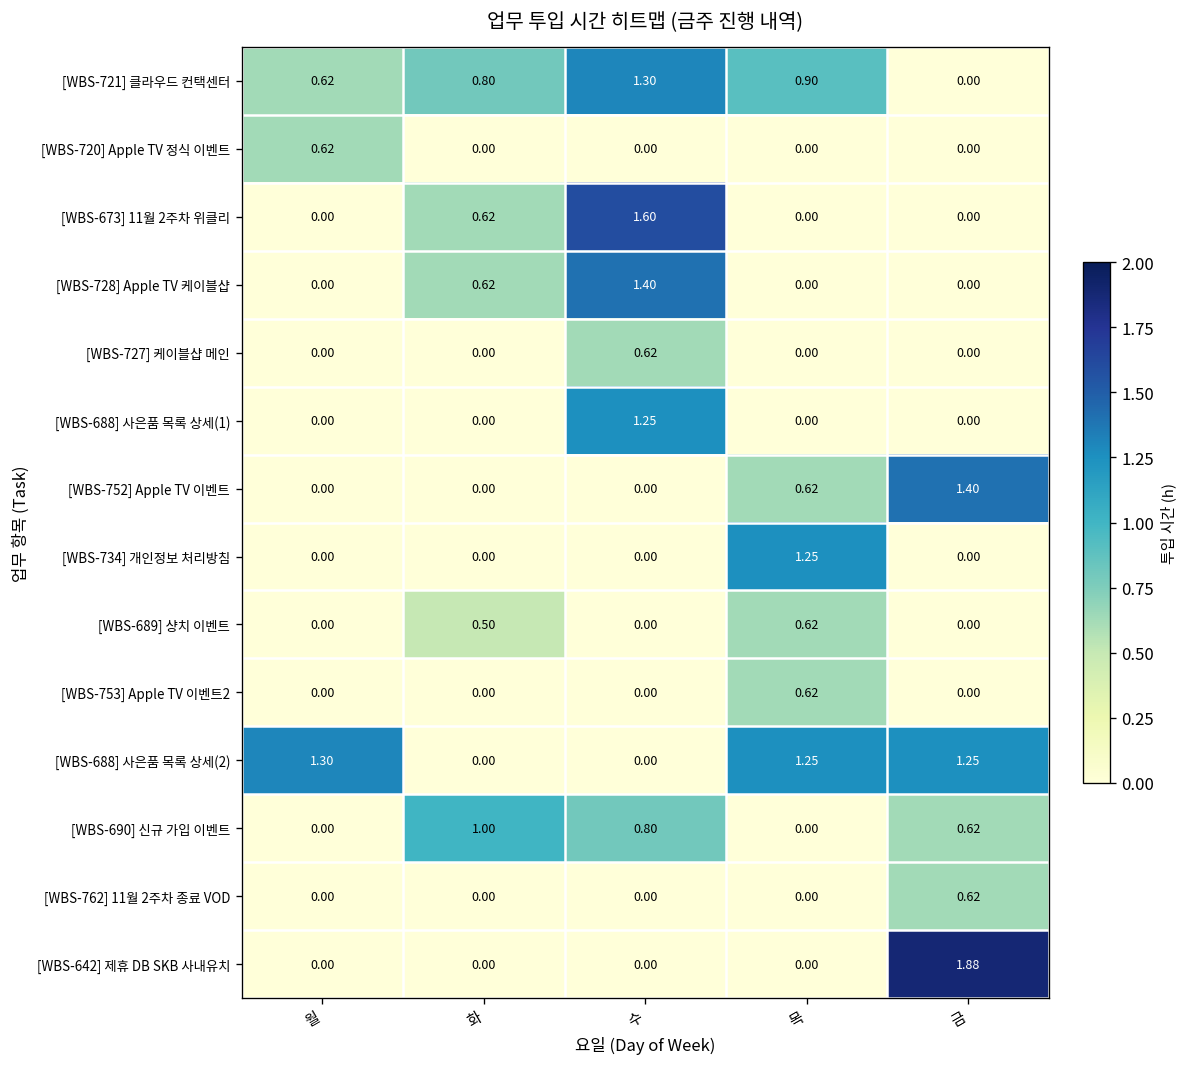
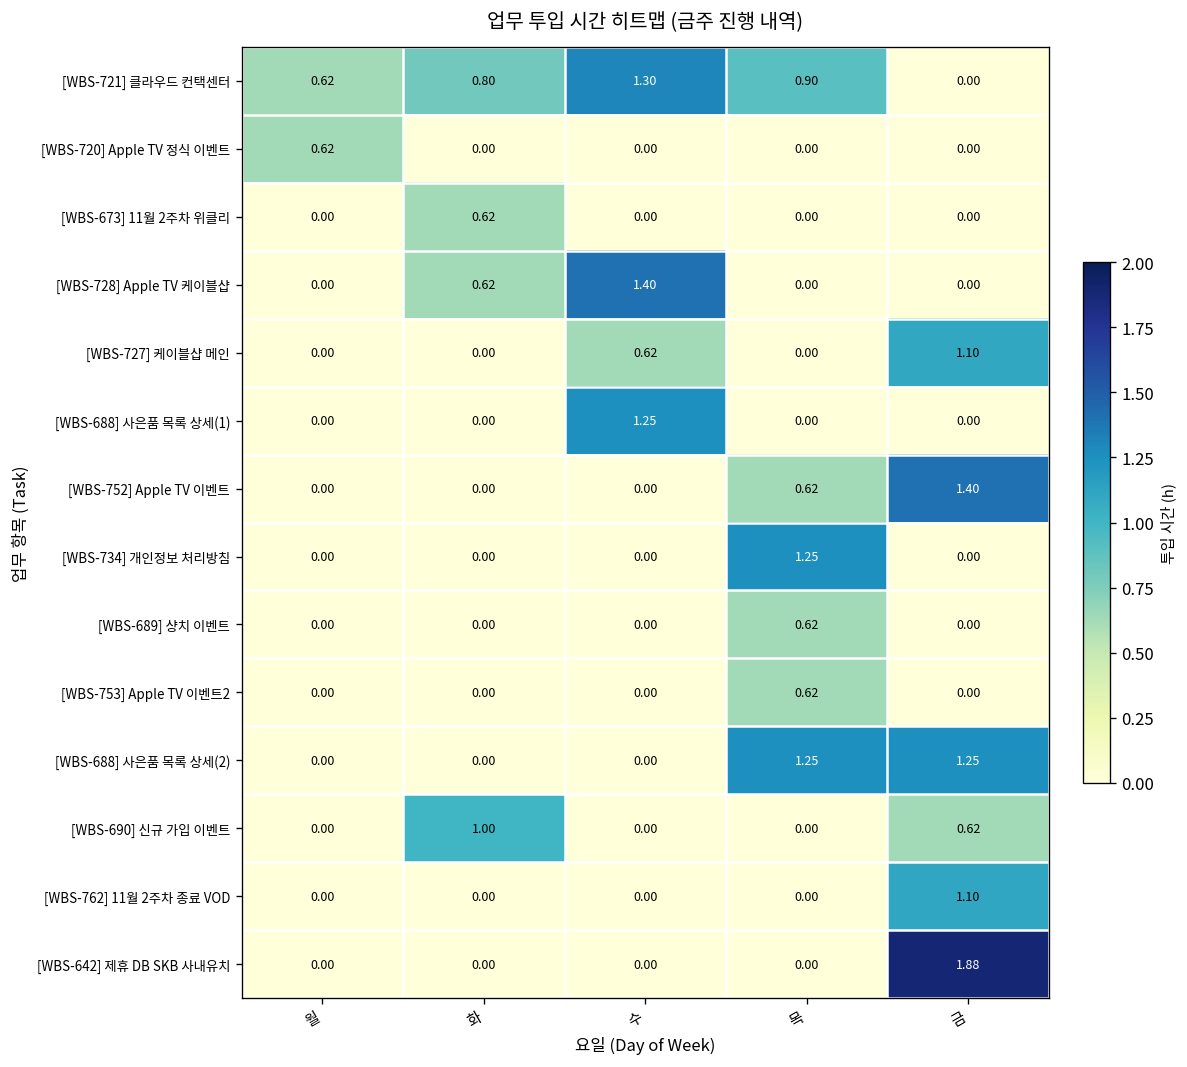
  {
    "[WBS-721] 클라우드 컨택센터": {
      "월": 0.62,
      "화": 0.80,
      "수": 1.30,
      "목": 0.90,
      "금": 0.00
    },
    "[WBS-720] Apple TV 정식 이벤트": {
      "월": 0.62,
      "화": 0.00,
      "수": 0.00,
      "목": 0.00,
      "금": 0.00
    },
    "[WBS-673] 11월 2주차 위클리": {
      "월": 0.00,
      "화": 0.62,
-     "수": 1.60,
+     "수": 0.00,
      "목": 0.00,
      "금": 0.00
    },
    "[WBS-728] Apple TV 케이블샵": {
      "월": 0.00,
      "화": 0.62,
      "수": 1.40,
      "목": 0.00,
      "금": 0.00
    },
    "[WBS-727] 케이블샵 메인": {
      "월": 0.00,
      "화": 0.00,
      "수": 0.62,
      "목": 0.00,
-     "금": 0.00
+     "금": 1.10
    },
    "[WBS-688] 사은품 목록 상세(1)": {
      "월": 0.00,
      "화": 0.00,
      "수": 1.25,
      "목": 0.00,
      "금": 0.00
    },
    "[WBS-752] Apple TV 이벤트": {
      "월": 0.00,
      "화": 0.00,
      "수": 0.00,
      "목": 0.62,
      "금": 1.40
    },
    "[WBS-734] 개인정보 처리방침": {
      "월": 0.00,
      "화": 0.00,
      "수": 0.00,
      "목": 1.25,
      "금": 0.00
    },
    "[WBS-689] 샹치 이벤트": {
      "월": 0.00,
-     "화": 0.50,
+     "화": 0.00,
      "수": 0.00,
      "목": 0.62,
      "금": 0.00
    },
    "[WBS-753] Apple TV 이벤트2": {
      "월": 0.00,
      "화": 0.00,
      "수": 0.00,
      "목": 0.62,
      "금": 0.00
    },
    "[WBS-688] 사은품 목록 상세(2)": {
-     "월": 1.30,
+     "월": 0.00,
      "화": 0.00,
      "수": 0.00,
      "목": 1.25,
      "금": 1.25
    },
    "[WBS-690] 신규 가입 이벤트": {
      "월": 0.00,
      "화": 1.00,
-     "수": 0.80,
+     "수": 0.00,
      "목": 0.00,
      "금": 0.62
    },
    "[WBS-762] 11월 2주차 종료 VOD": {
      "월": 0.00,
      "화": 0.00,
      "수": 0.00,
      "목": 0.00,
-     "금": 0.62
+     "금": 1.10
    },
    "[WBS-642] 제휴 DB SKB 사내유치": {
      "월": 0.00,
      "화": 0.00,
      "수": 0.00,
      "목": 0.00,
      "금": 1.88
    }
  }
